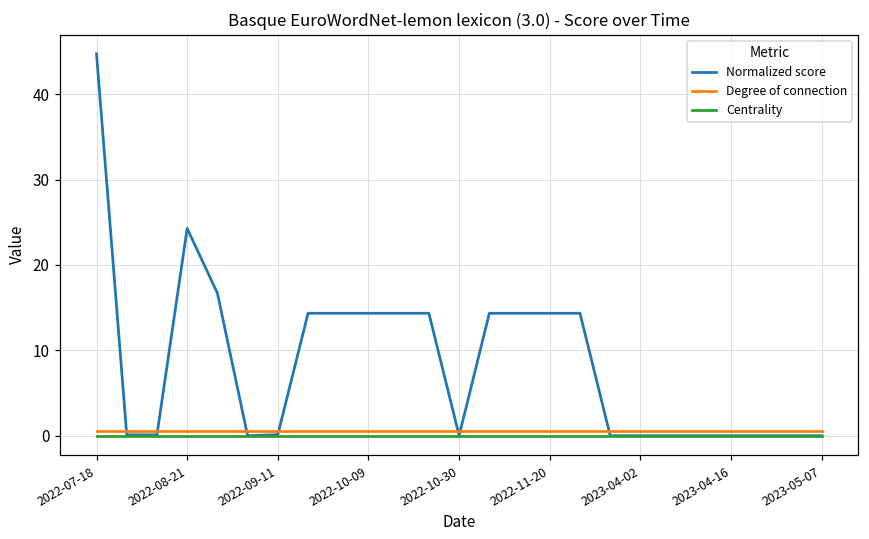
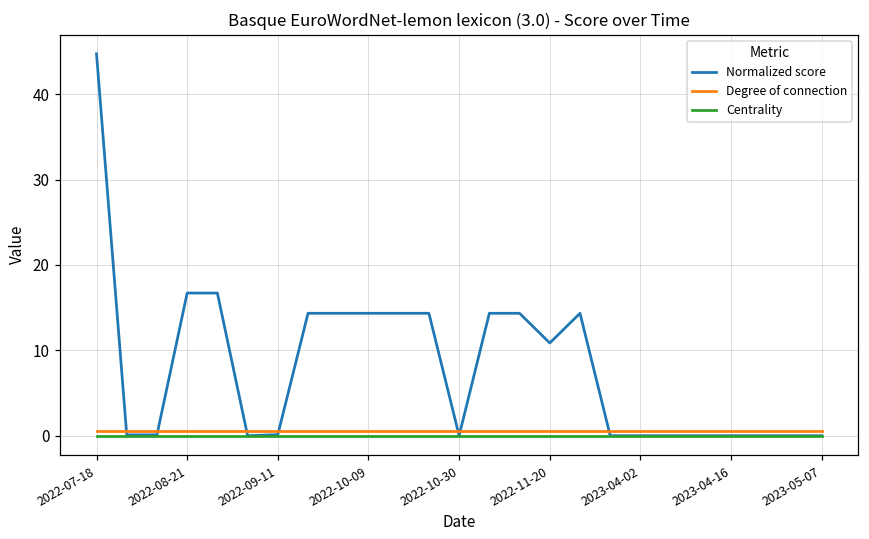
  {
    "Normalized score": {
      "2022-07-18": 45,
-     "2022-08-21": 24,
+     "2022-08-21": 17,
      "2022-10-09": 14,
-     "2022-11-20": 14
+     "2022-11-20": 11
    },
    "Degree of connection": {
      "2022-07-18": 1,
      "2022-08-21": 1,
      "2022-09-11": 1,
      "2022-10-09": 1,
      "2022-10-30": 1,
      "2022-11-20": 1,
      "2023-04-02": 1,
      "2023-04-16": 1,
      "2023-05-07": 1
    },
    "Centrality": {
      "2022-07-18": 0,
      "2022-08-21": 0,
      "2022-10-09": 0,
      "2022-11-20": 0
    }
  }
